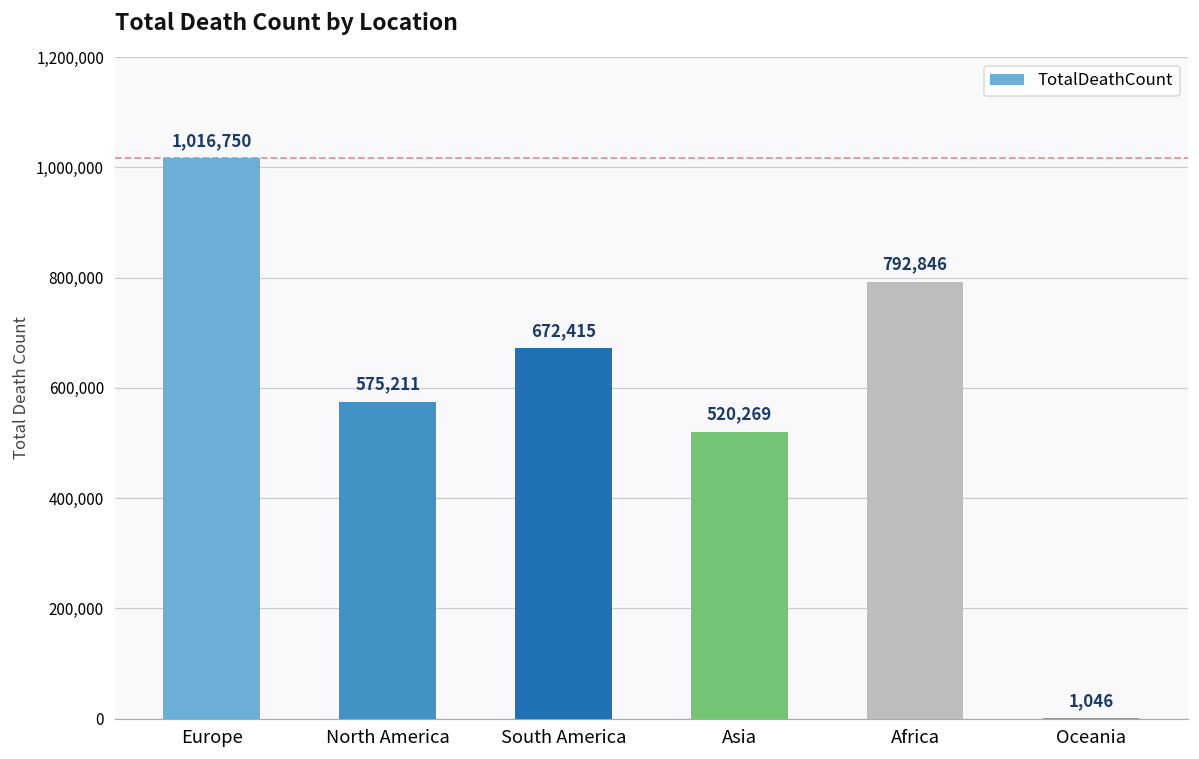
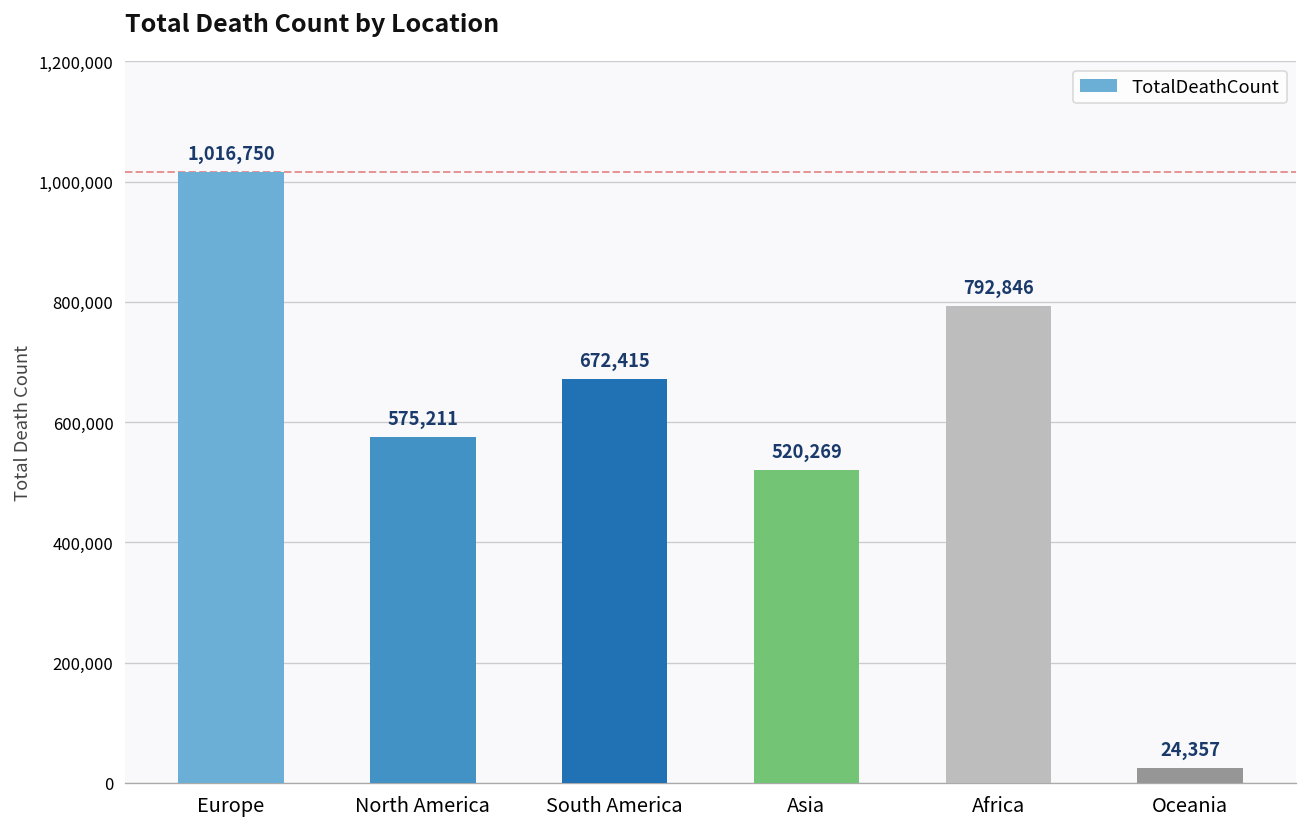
  {
    "Europe": "1,016,750",
    "North America": "575,211",
    "South America": "672,415",
    "Asia": "520,269",
    "Africa": "792,846",
-   "Oceania": "1,046"
+   "Oceania": "24,357"
  }
